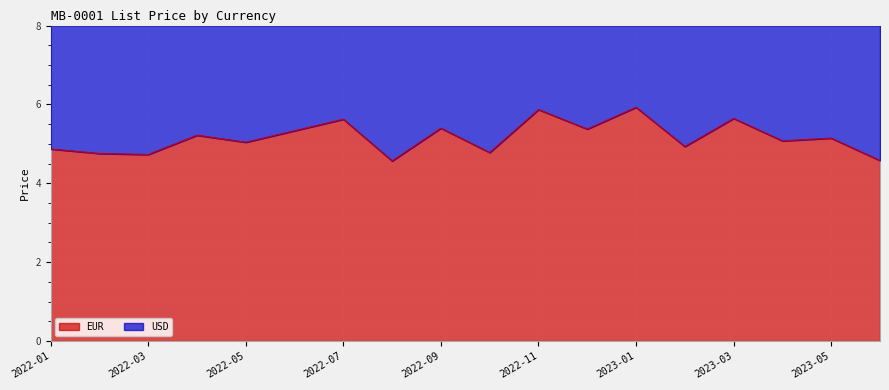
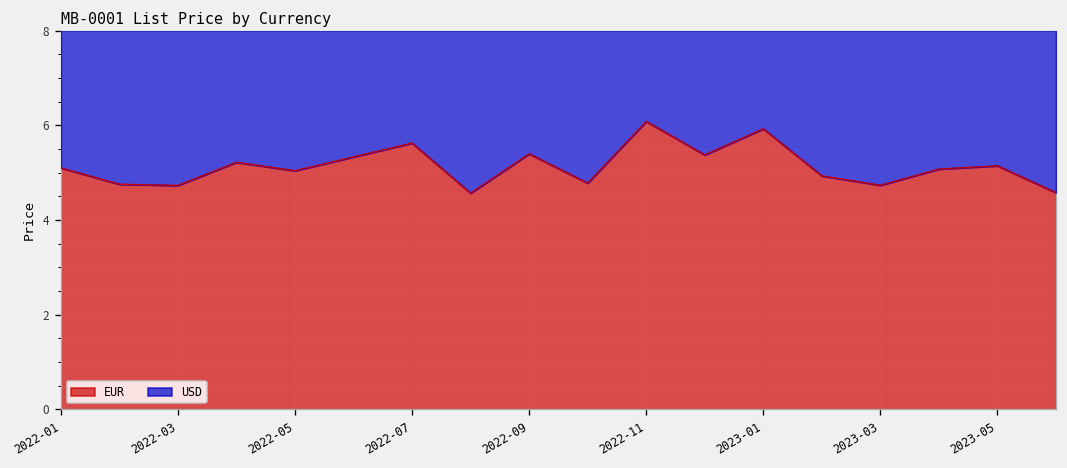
  {
    "EUR": {
-     "2022-01": 4.9,
+     "2022-01": 5.1,
      "2022-03": 4.7,
      "2022-05": 5.0,
      "2022-07": 5.6,
      "2022-09": 5.4,
-     "2022-11": 5.9,
+     "2022-11": 6.1,
      "2023-01": 5.9,
-     "2023-03": 5.6,
+     "2023-03": 4.7,
      "2023-05": 5.1
    }
  }
